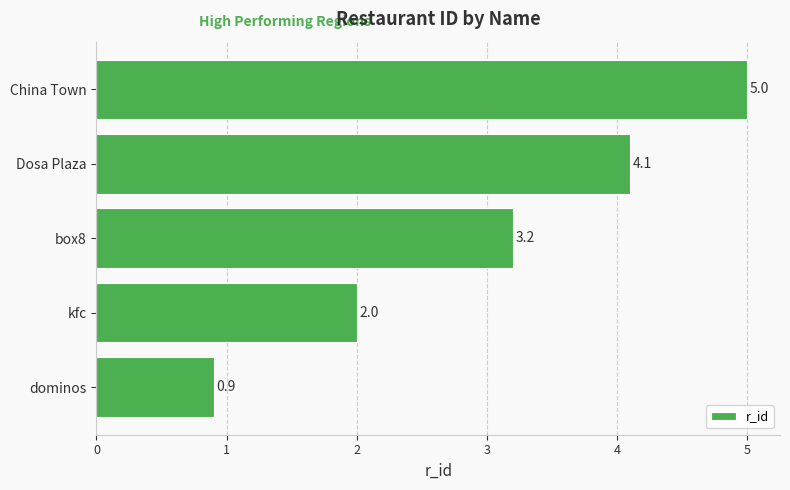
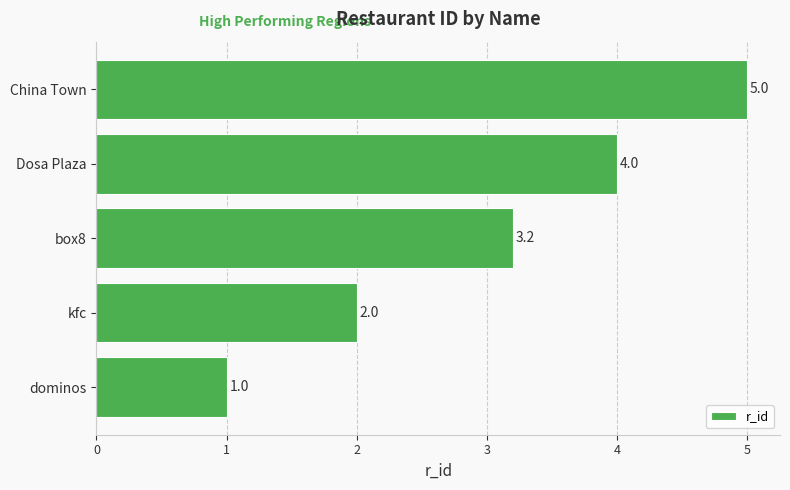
  {
    "China Town": 5.0,
-   "Dosa Plaza": 4.1,
+   "Dosa Plaza": 4.0,
    "box8": 3.2,
    "kfc": 2.0,
-   "dominos": 0.9
+   "dominos": 1.0
  }
